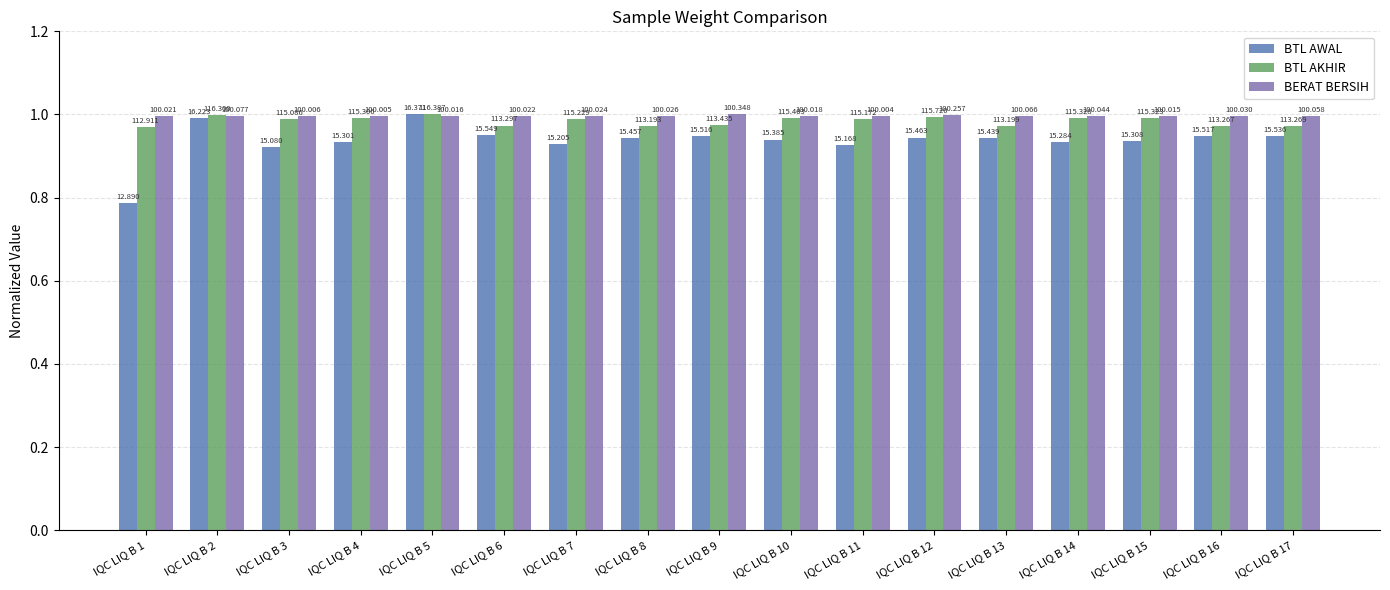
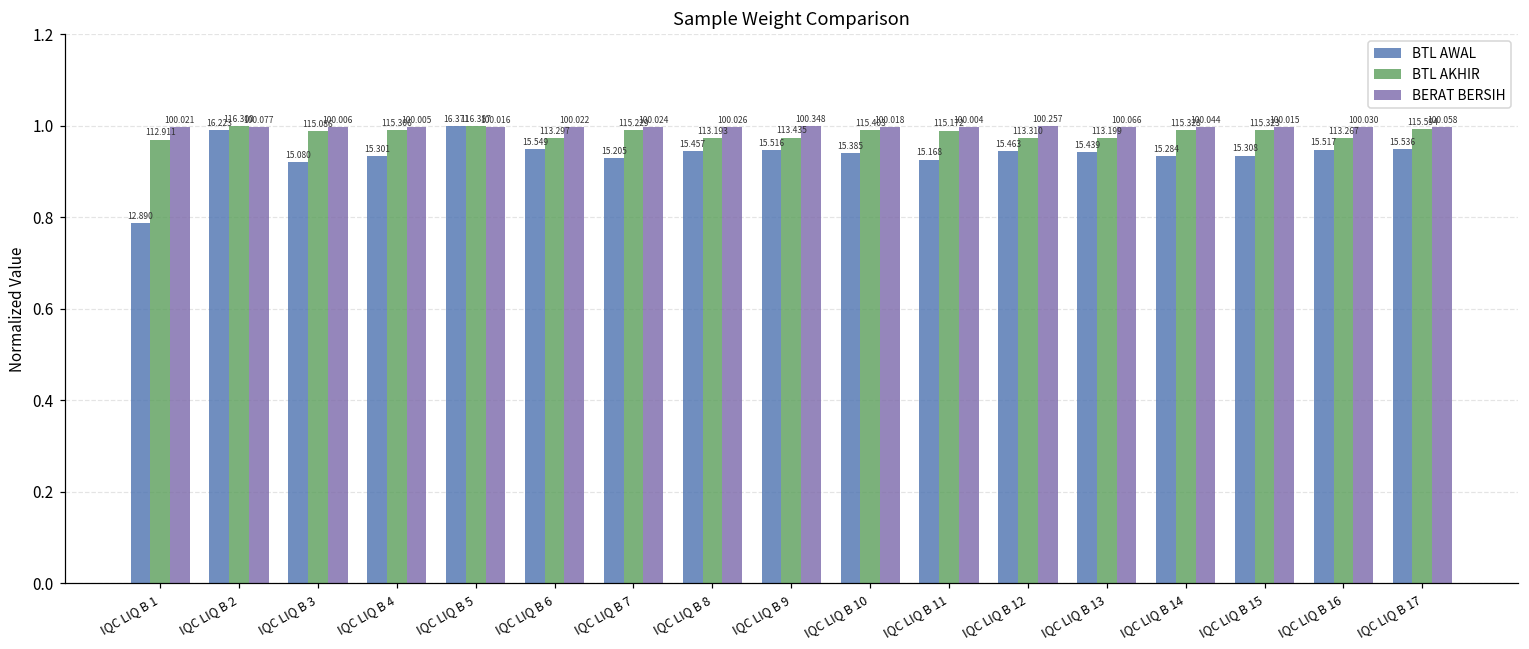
  {
    "BTL AKHIR": {
-     "IQC LIQ B 12": 115.720,
-     "IQC LIQ B 17": 113.269
+     "IQC LIQ B 12": 113.310,
+     "IQC LIQ B 17": 115.594
    }
  }
